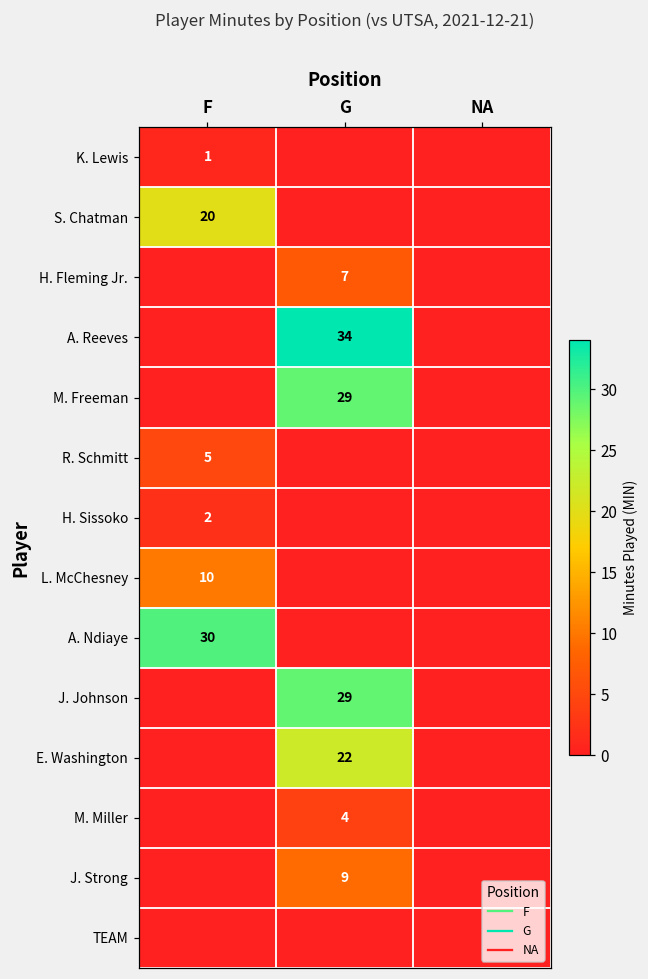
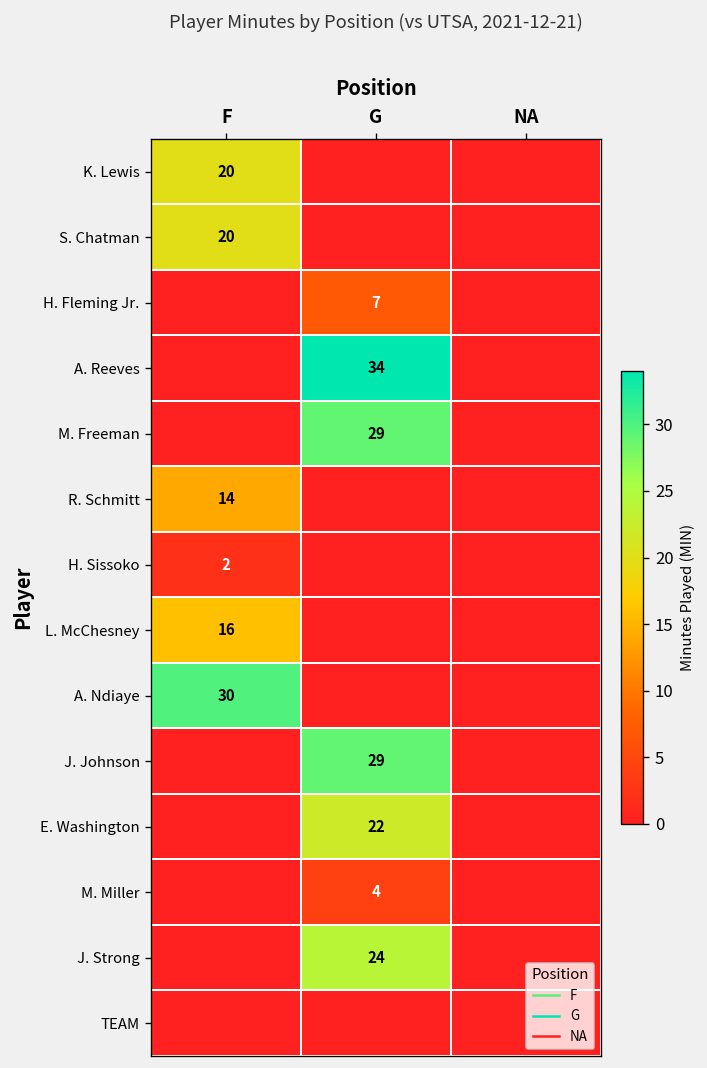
  {
    "K. Lewis": {
-     "F": 1
+     "F": 20
    },
    "S. Chatman": {
      "F": 20
    },
    "H. Fleming Jr.": {
      "G": 7
    },
    "A. Reeves": {
      "G": 34
    },
    "M. Freeman": {
      "G": 29
    },
    "R. Schmitt": {
-     "F": 5
+     "F": 14
    },
    "H. Sissoko": {
      "F": 2
    },
    "L. McChesney": {
-     "F": 10
+     "F": 16
    },
    "A. Ndiaye": {
      "F": 30
    },
    "J. Johnson": {
      "G": 29
    },
    "E. Washington": {
      "G": 22
    },
    "M. Miller": {
      "G": 4
    },
    "J. Strong": {
-     "G": 9
+     "G": 24
    }
  }
